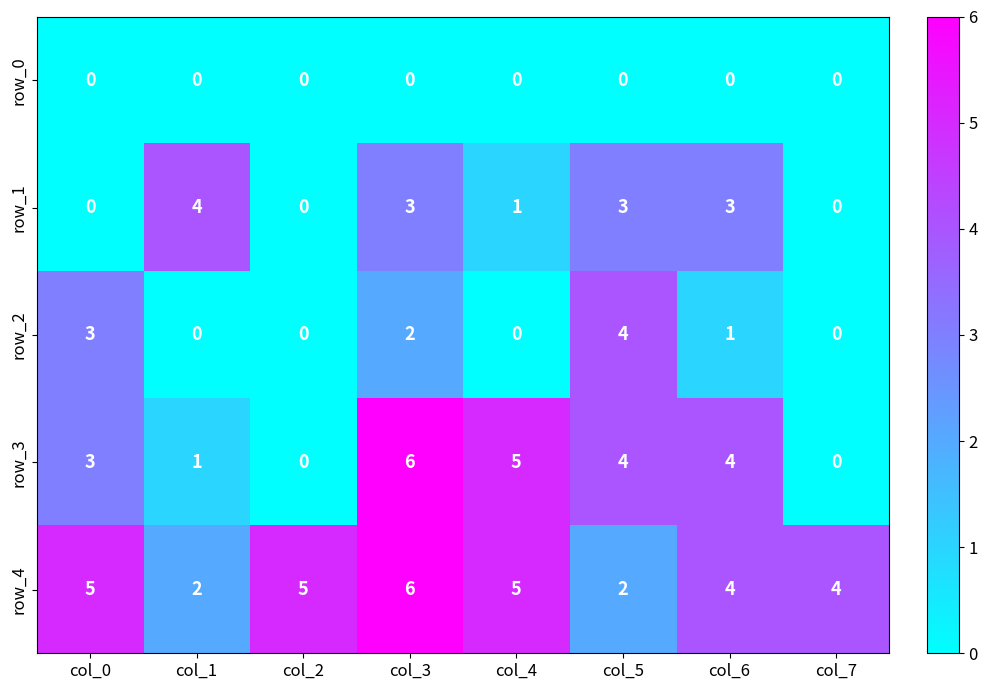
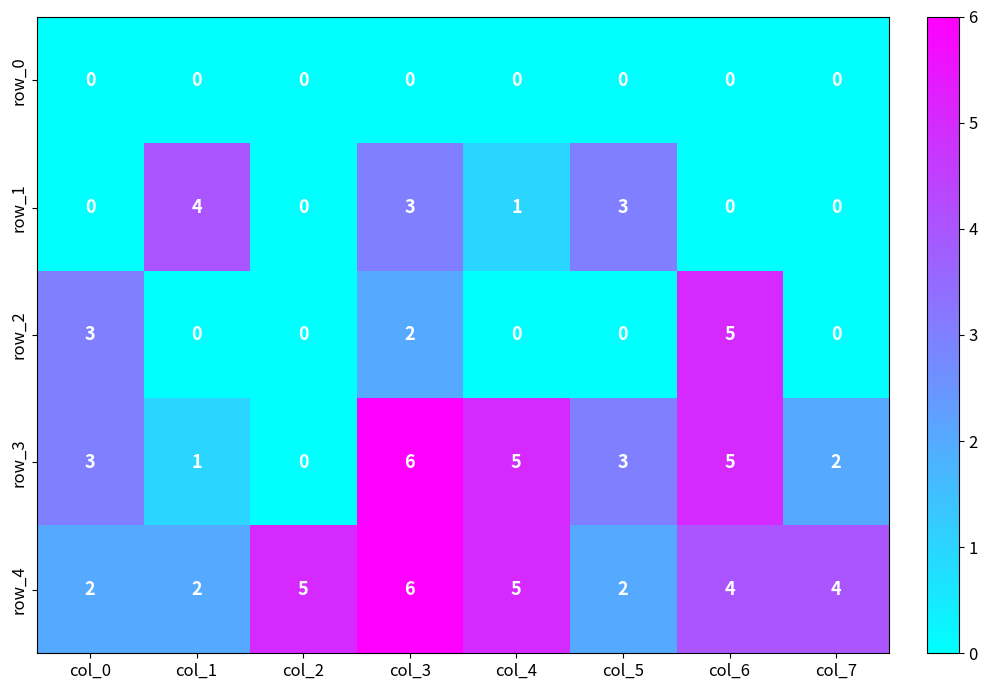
  {
    "row_0": {
      "col_0": 0,
      "col_1": 0,
      "col_2": 0,
      "col_3": 0,
      "col_4": 0,
      "col_5": 0,
      "col_6": 0,
      "col_7": 0
    },
    "row_1": {
      "col_0": 0,
      "col_1": 4,
      "col_2": 0,
      "col_3": 3,
      "col_4": 1,
      "col_5": 3,
-     "col_6": 3,
+     "col_6": 0,
      "col_7": 0
    },
    "row_2": {
      "col_0": 3,
      "col_1": 0,
      "col_2": 0,
      "col_3": 2,
      "col_4": 0,
-     "col_5": 4,
-     "col_6": 1,
+     "col_5": 0,
+     "col_6": 5,
      "col_7": 0
    },
    "row_3": {
      "col_0": 3,
      "col_1": 1,
      "col_2": 0,
      "col_3": 6,
      "col_4": 5,
-     "col_5": 4,
-     "col_6": 4,
-     "col_7": 0
+     "col_5": 3,
+     "col_6": 5,
+     "col_7": 2
    },
    "row_4": {
-     "col_0": 5,
+     "col_0": 2,
      "col_1": 2,
      "col_2": 5,
      "col_3": 6,
      "col_4": 5,
      "col_5": 2,
      "col_6": 4,
      "col_7": 4
    }
  }
